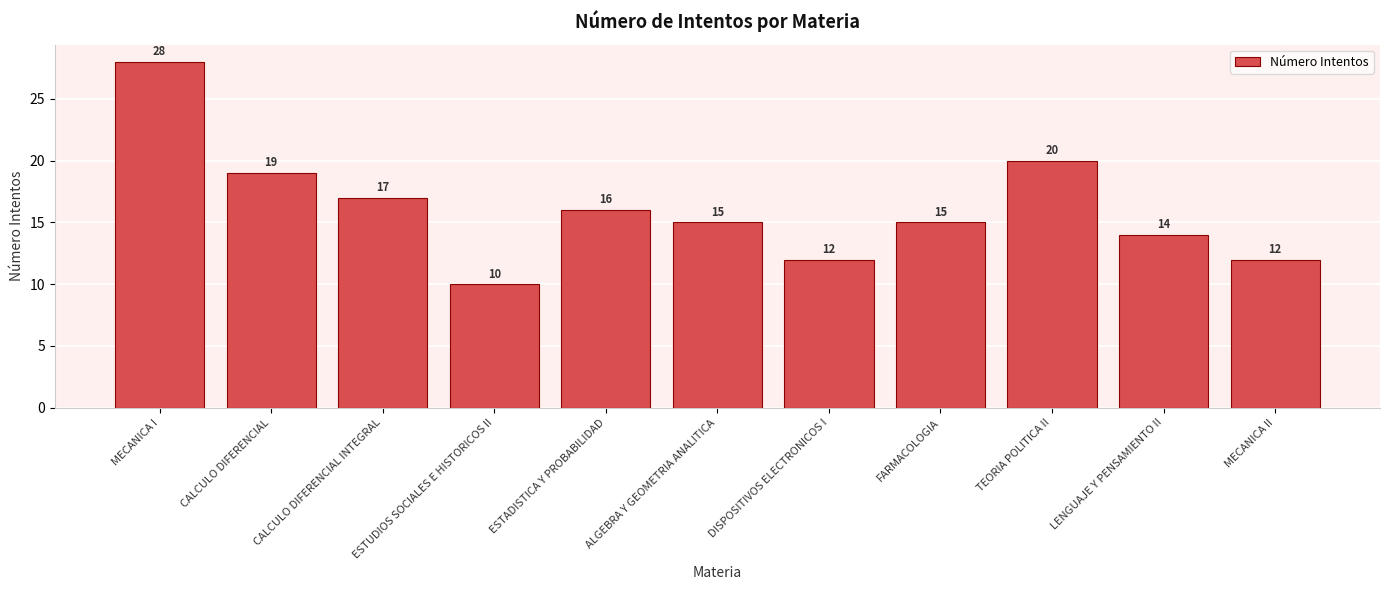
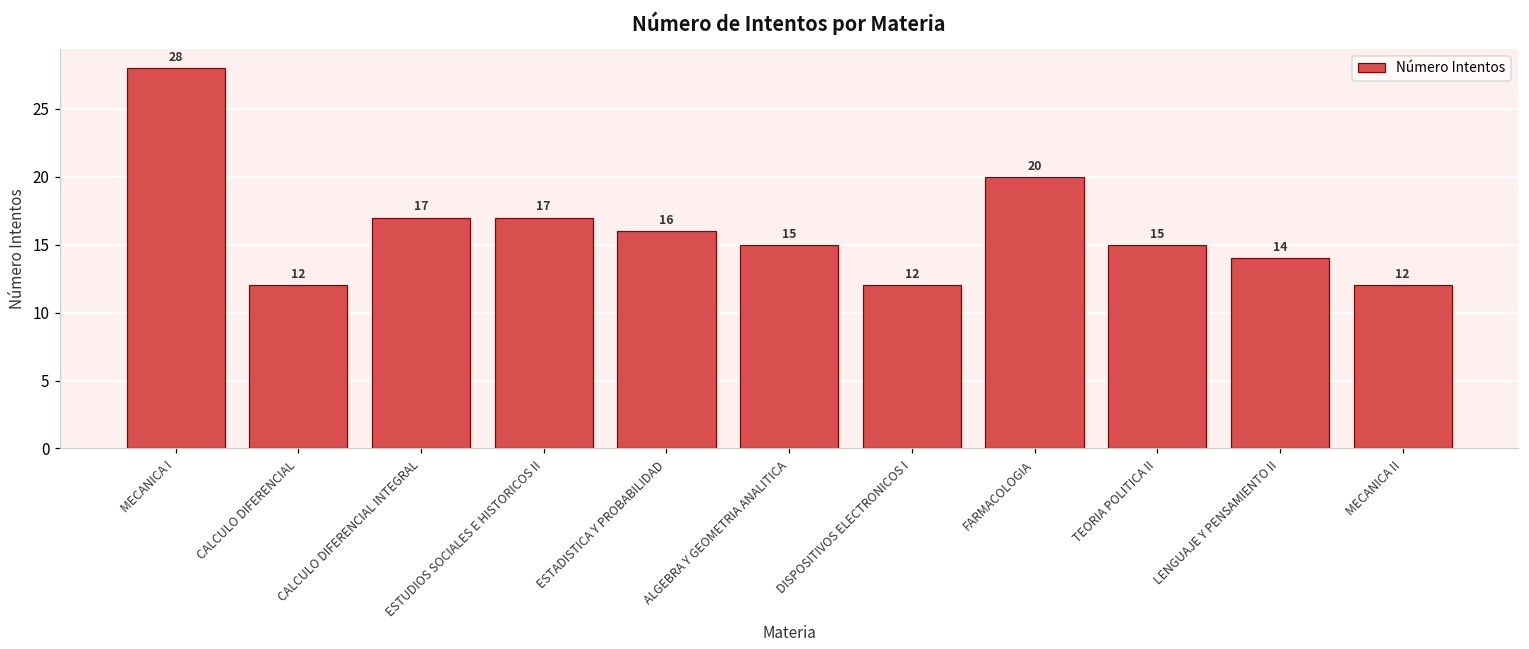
  {
    "MECANICA I": 28,
-   "CALCULO DIFERENCIAL": 19,
+   "CALCULO DIFERENCIAL": 12,
    "CALCULO DIFERENCIAL INTEGRAL": 17,
-   "ESTUDIOS SOCIALES E HISTORICOS II": 10,
+   "ESTUDIOS SOCIALES E HISTORICOS II": 17,
    "ESTADISTICA Y PROBABILIDAD": 16,
    "ALGEBRA Y GEOMETRIA ANALITICA": 15,
    "DISPOSITIVOS ELECTRONICOS I": 12,
-   "FARMACOLOGIA": 15,
-   "TEORIA POLITICA II": 20,
+   "FARMACOLOGIA": 20,
+   "TEORIA POLITICA II": 15,
    "LENGUAJE Y PENSAMIENTO II": 14,
    "MECANICA II": 12
  }
